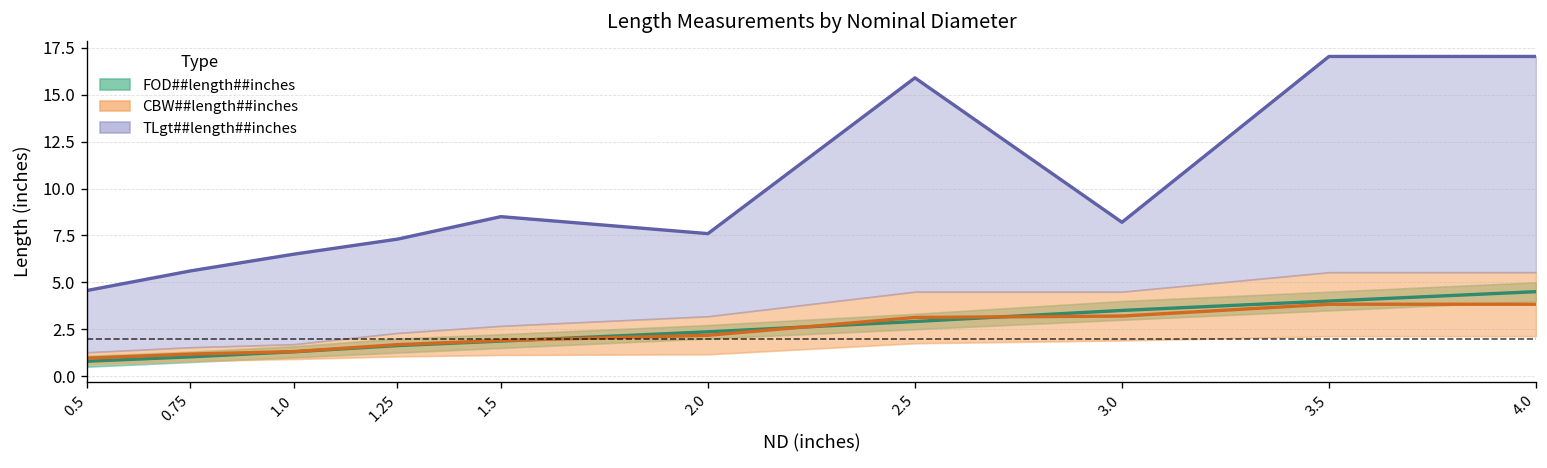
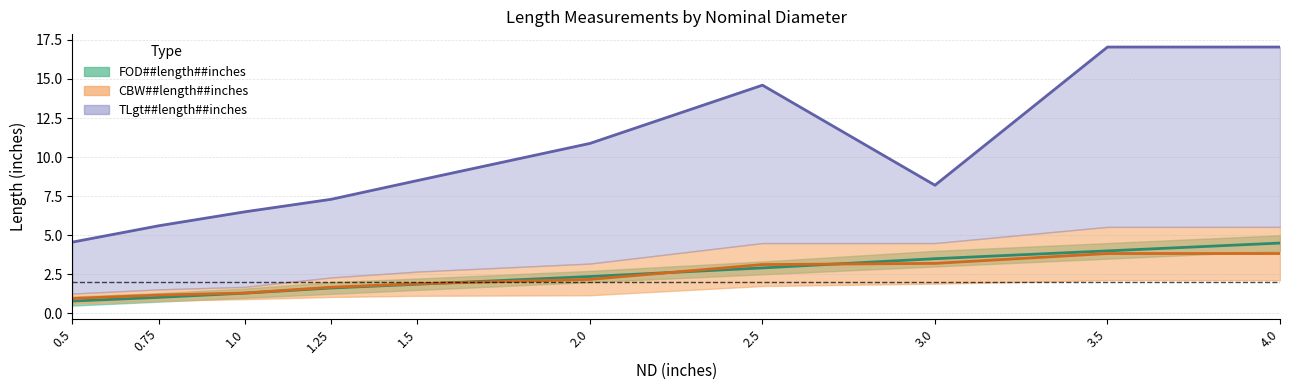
  {
    "TLgt##length##inches": {
      "0.5": 4.6,
      "0.75": 5.6,
      "1.0": 6.5,
      "1.25": 7.3,
      "1.5": 8.5,
-     "2.0": 7.6,
-     "2.5": 15.9,
+     "2.0": 10.9,
+     "2.5": 14.6,
      "3.0": 8.2,
      "3.5": 17.0,
      "4.0": 17.0
    }
  }
